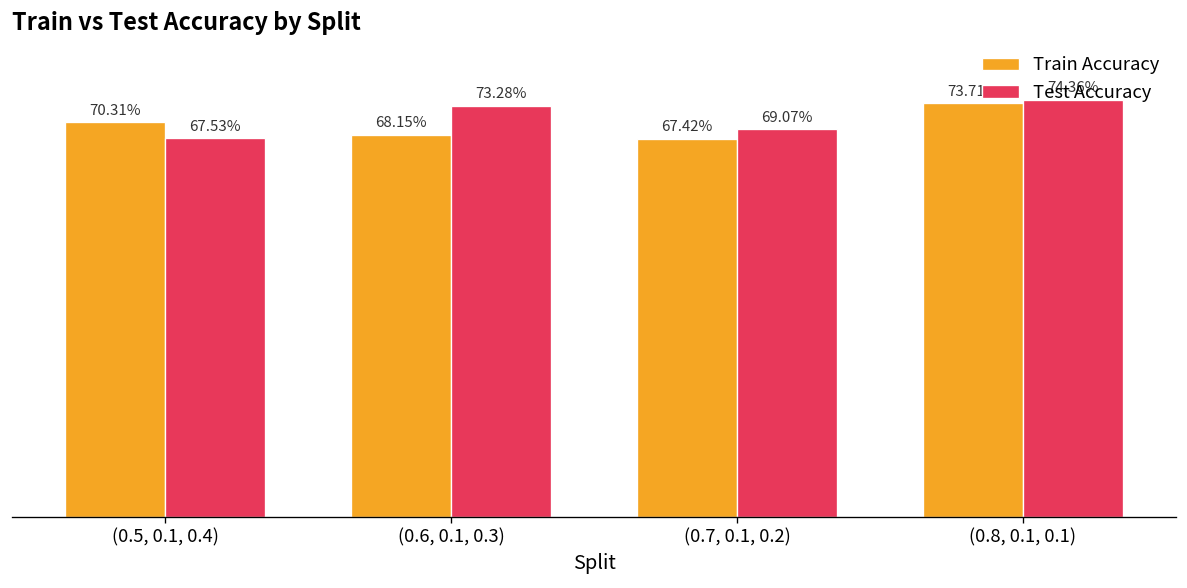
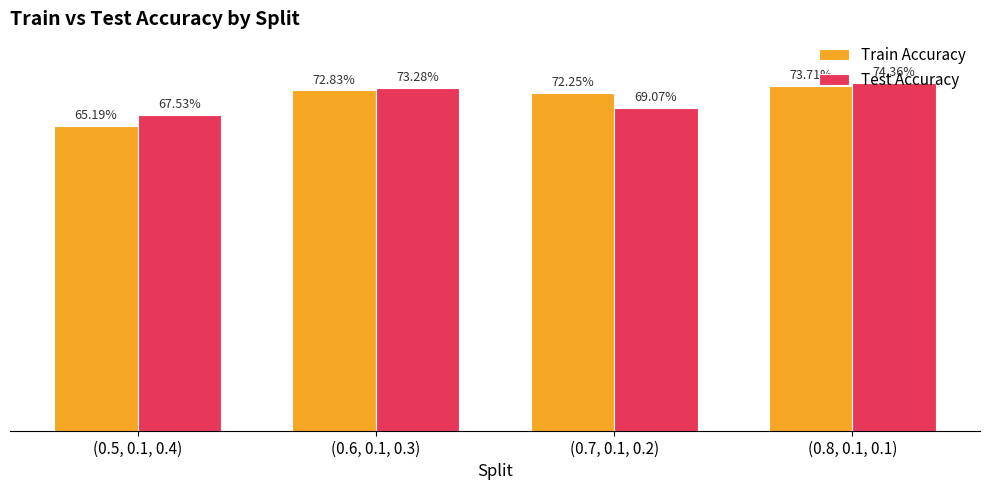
  {
    "Train Accuracy": {
-     "(0.5, 0.1, 0.4)": "70.31%",
-     "(0.6, 0.1, 0.3)": "68.15%",
-     "(0.7, 0.1, 0.2)": "67.42%",
+     "(0.5, 0.1, 0.4)": "65.19%",
+     "(0.6, 0.1, 0.3)": "72.83%",
+     "(0.7, 0.1, 0.2)": "72.25%",
      "(0.8, 0.1, 0.1)": "73.71%"
    },
    "Test Accuracy": {
      "(0.5, 0.1, 0.4)": "67.53%",
      "(0.6, 0.1, 0.3)": "73.28%",
      "(0.7, 0.1, 0.2)": "69.07%",
      "(0.8, 0.1, 0.1)": "74.36%"
    }
  }
